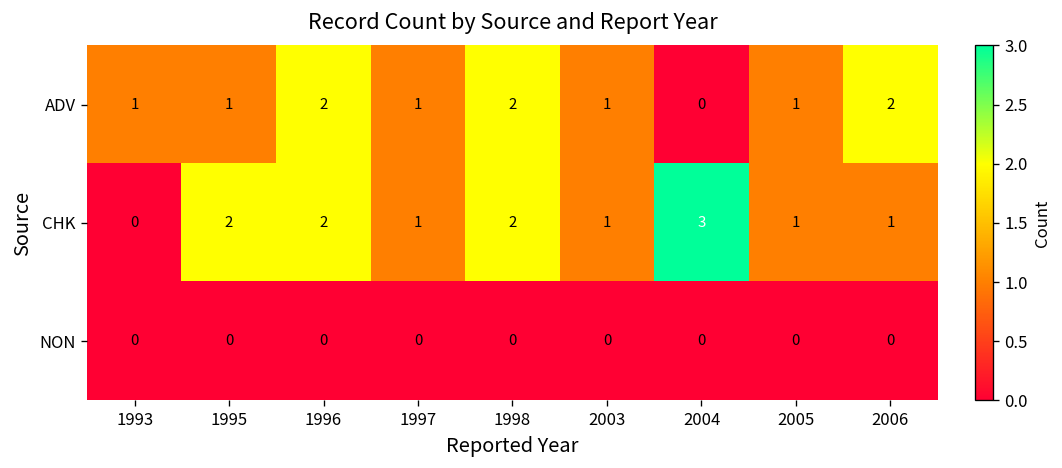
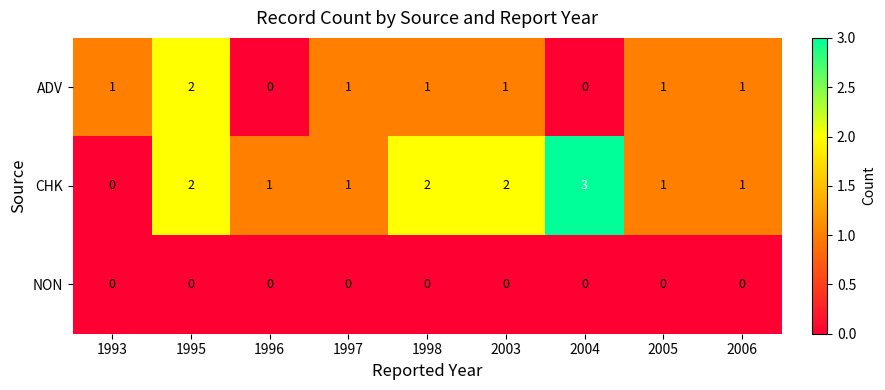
  {
    "ADV": {
      "1993": 1,
-     "1995": 1,
-     "1996": 2,
+     "1995": 2,
+     "1996": 0,
      "1997": 1,
-     "1998": 2,
+     "1998": 1,
      "2003": 1,
      "2004": 0,
      "2005": 1,
-     "2006": 2
+     "2006": 1
    },
    "CHK": {
      "1993": 0,
      "1995": 2,
-     "1996": 2,
+     "1996": 1,
      "1997": 1,
      "1998": 2,
-     "2003": 1,
+     "2003": 2,
      "2004": 3,
      "2005": 1,
      "2006": 1
    },
    "NON": {
      "1993": 0,
      "1995": 0,
      "1996": 0,
      "1997": 0,
      "1998": 0,
      "2003": 0,
      "2004": 0,
      "2005": 0,
      "2006": 0
    }
  }
